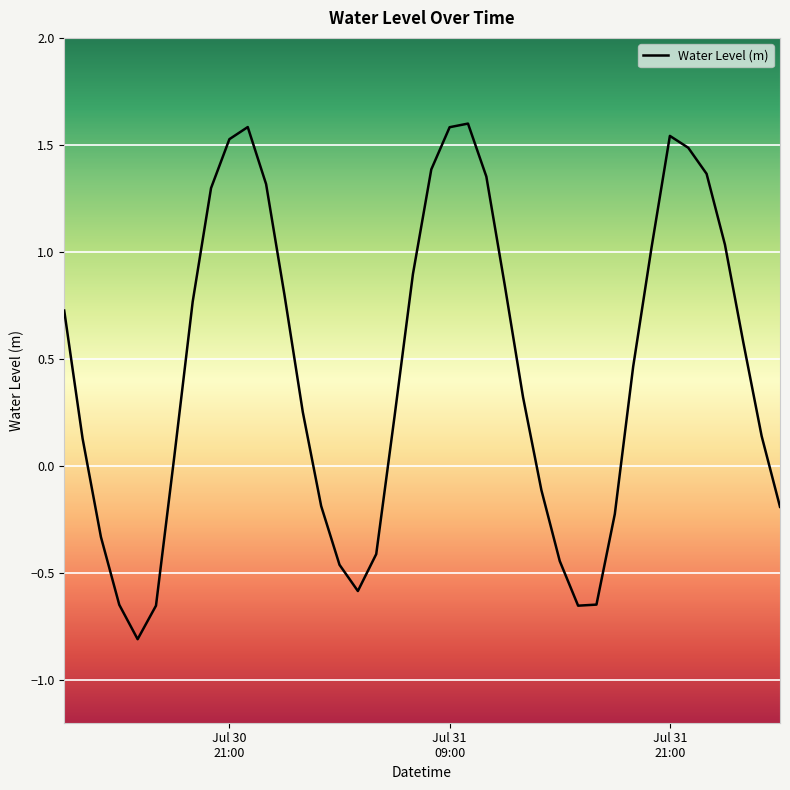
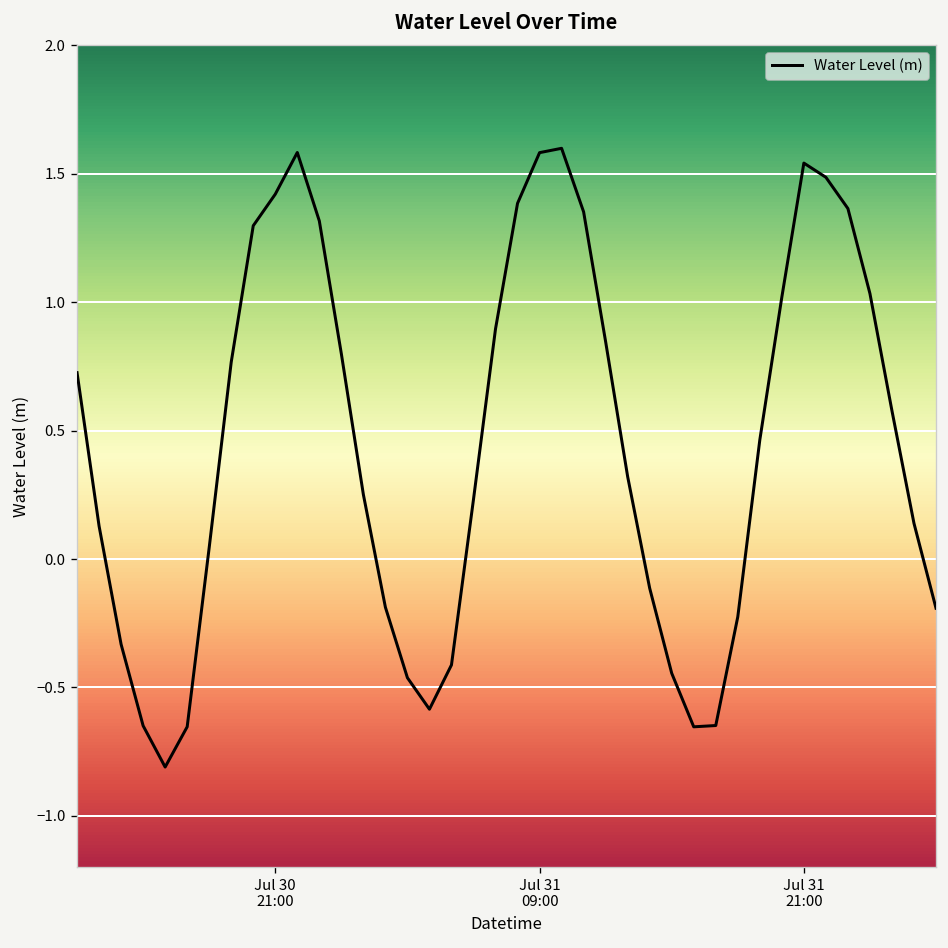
  {
-   "Jul 30 21:00": 1.53,
+   "Jul 30 21:00": 1.42,
    "Jul 31 09:00": 1.58,
    "Jul 31 21:00": 1.54
  }
